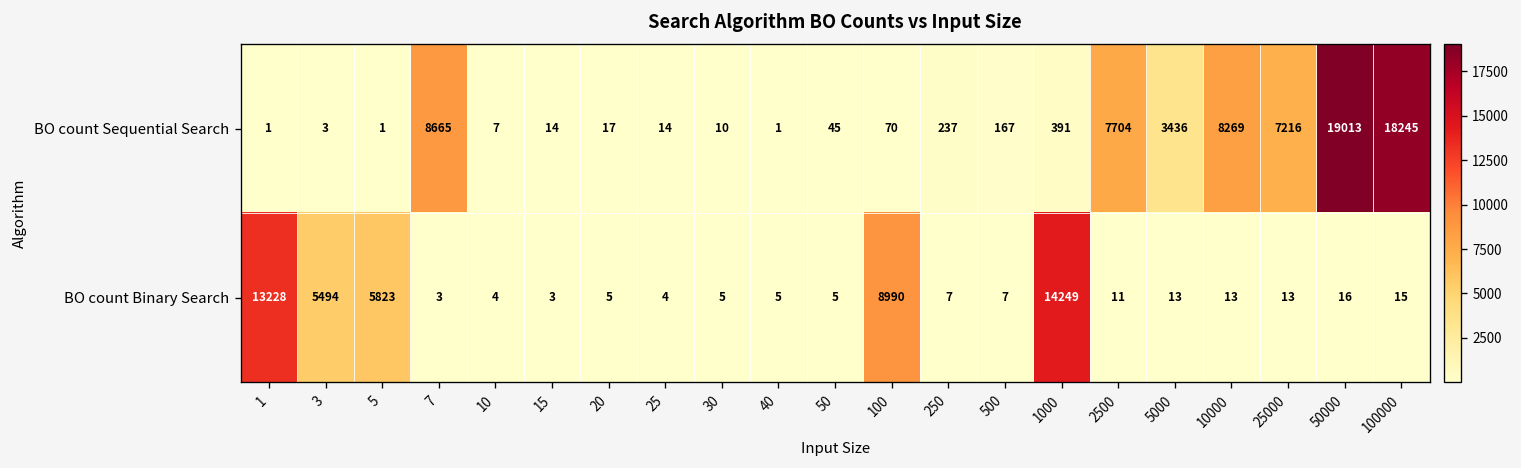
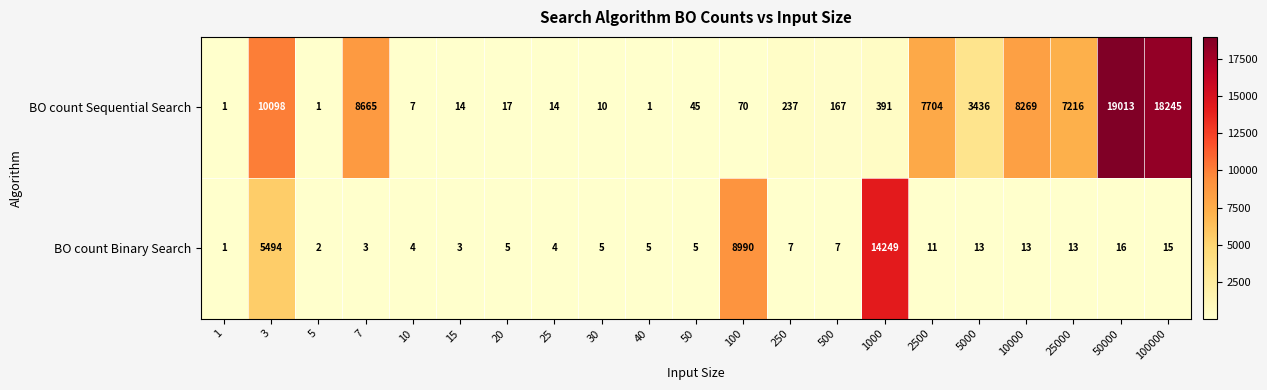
  {
    "BO count Sequential Search": {
      "1": 1,
-     "3": 3,
+     "3": 10098,
      "5": 1,
      "7": 8665,
      "10": 7,
      "15": 14,
      "20": 17,
      "25": 14,
      "30": 10,
      "40": 1,
      "50": 45,
      "100": 70,
      "250": 237,
      "500": 167,
      "1000": 391,
      "2500": 7704,
      "5000": 3436,
      "10000": 8269,
      "25000": 7216,
      "50000": 19013,
      "100000": 18245
    },
    "BO count Binary Search": {
-     "1": 13228,
+     "1": 1,
      "3": 5494,
-     "5": 5823,
+     "5": 2,
      "7": 3,
      "10": 4,
      "15": 3,
      "20": 5,
      "25": 4,
      "30": 5,
      "40": 5,
      "50": 5,
      "100": 8990,
      "250": 7,
      "500": 7,
      "1000": 14249,
      "2500": 11,
      "5000": 13,
      "10000": 13,
      "25000": 13,
      "50000": 16,
      "100000": 15
    }
  }
